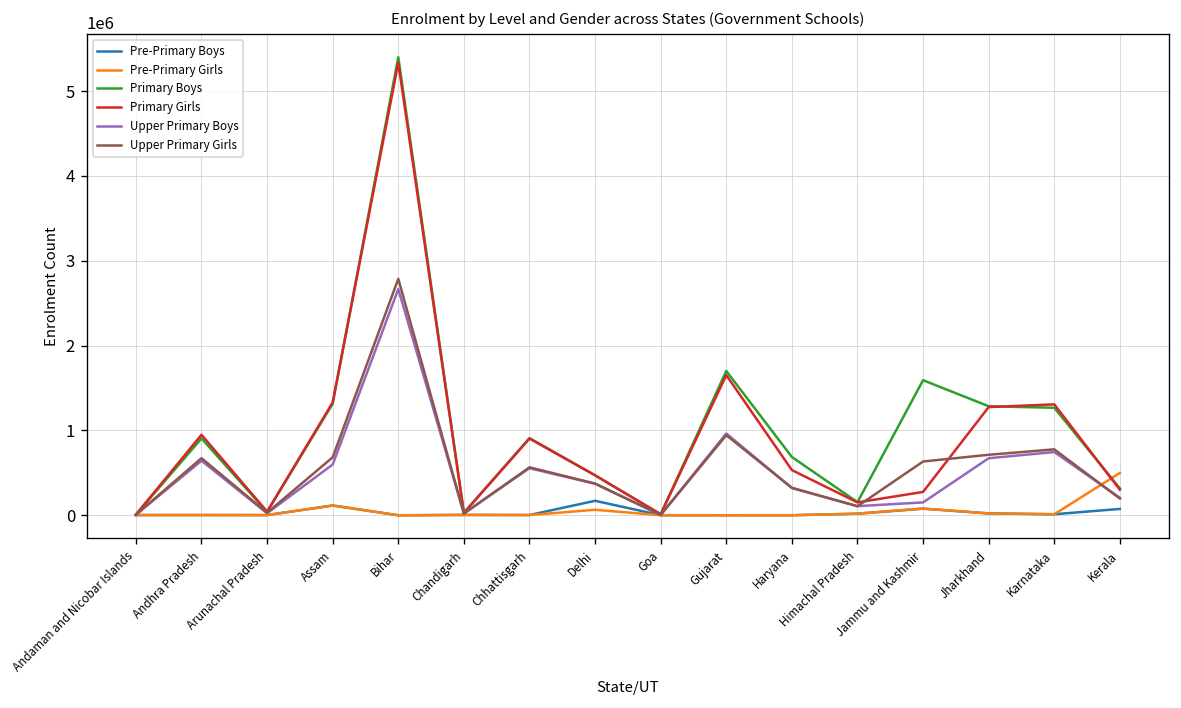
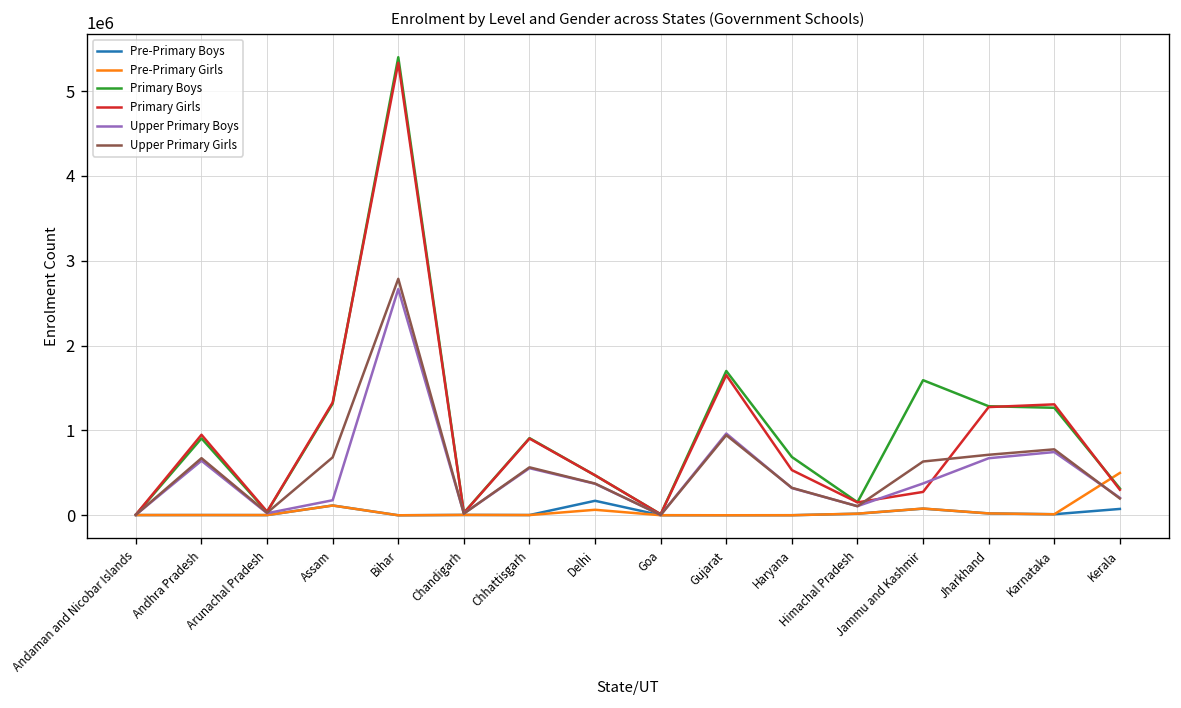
  {
    "Pre-Primary Boys": {
      "Delhi": 200000,
      "Kerala": 100000
    },
    "Pre-Primary Girls": {
      "Delhi": 100000,
      "Kerala": 500000
    },
    "Primary Boys": {
      "Andhra Pradesh": 900000,
      "Bihar": 5400000,
      "Gujarat": 1700000,
      "Haryana": 700000,
      "Jammu and Kashmir": 1600000,
      "Karnataka": 1300000
    },
    "Primary Girls": {
      "Andhra Pradesh": 900000,
      "Bihar": 5300000,
      "Gujarat": 1700000,
      "Haryana": 500000,
      "Jammu and Kashmir": 300000,
      "Karnataka": 1300000
    },
    "Upper Primary Boys": {
-     "Assam": 600000,
+     "Assam": 200000,
      "Bihar": 2700000,
-     "Jammu and Kashmir": 200000,
+     "Jammu and Kashmir": 400000,
      "Jharkhand": 700000
    },
    "Upper Primary Girls": {
      "Assam": 700000,
      "Bihar": 2800000,
      "Jammu and Kashmir": 600000,
      "Jharkhand": 700000
    }
  }
